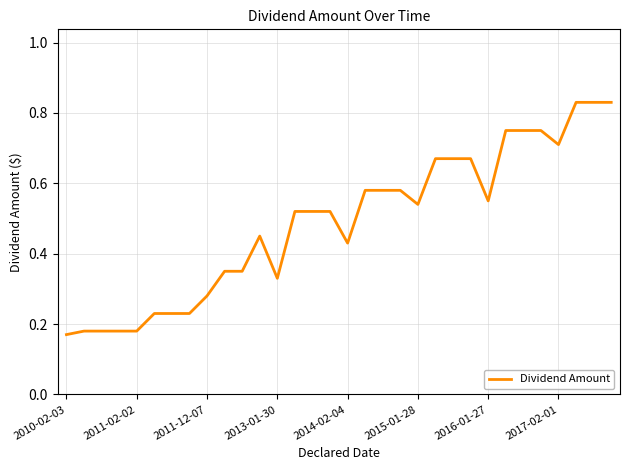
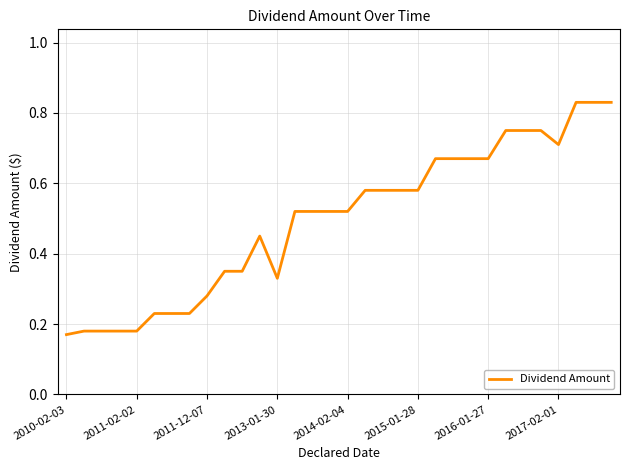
  {
    "2010-02-03": 0.17,
    "2011-02-02": 0.18,
    "2011-12-07": 0.28,
    "2013-01-30": 0.33,
-   "2014-02-04": 0.43,
-   "2015-01-28": 0.54,
-   "2016-01-27": 0.55,
+   "2014-02-04": 0.52,
+   "2015-01-28": 0.58,
+   "2016-01-27": 0.67,
    "2017-02-01": 0.71
  }
